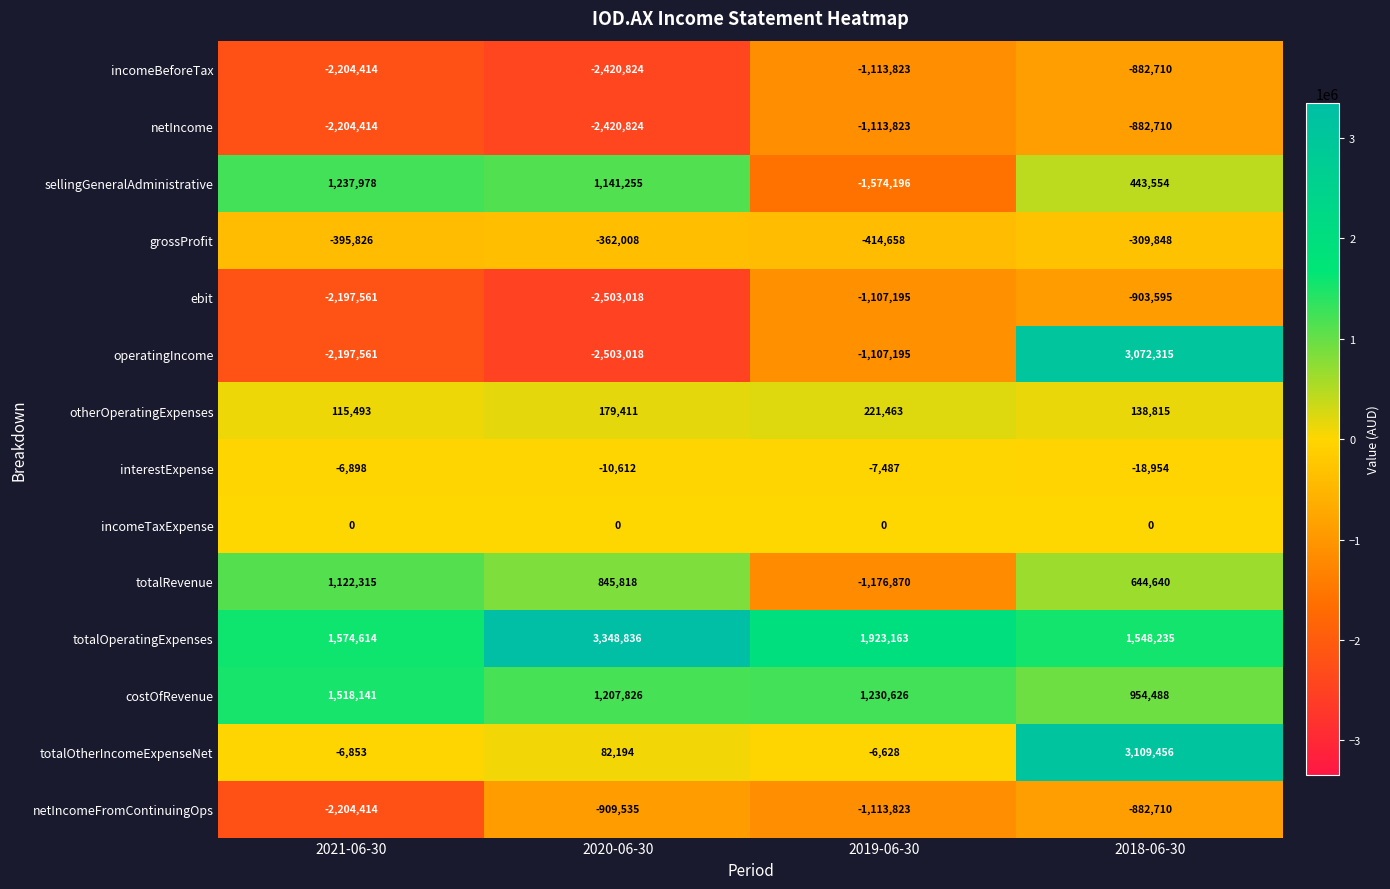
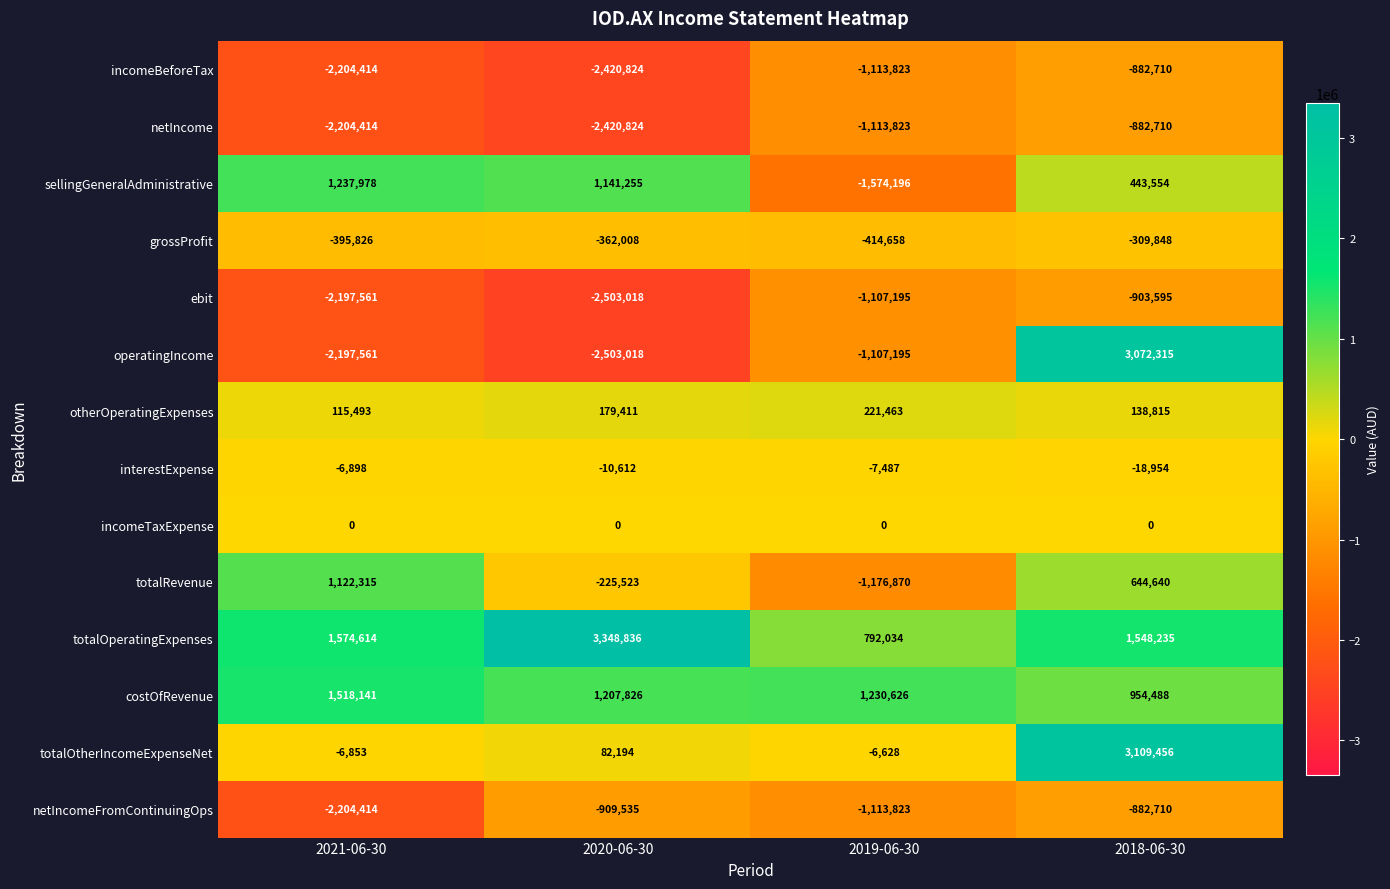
  {
    "incomeBeforeTax": {
      "2021-06-30": "-2,204,414",
      "2020-06-30": "-2,420,824",
      "2019-06-30": "-1,113,823",
      "2018-06-30": "-882,710"
    },
    "netIncome": {
      "2021-06-30": "-2,204,414",
      "2020-06-30": "-2,420,824",
      "2019-06-30": "-1,113,823",
      "2018-06-30": "-882,710"
    },
    "sellingGeneralAdministrative": {
      "2021-06-30": "1,237,978",
      "2020-06-30": "1,141,255",
      "2019-06-30": "-1,574,196",
      "2018-06-30": "443,554"
    },
    "grossProfit": {
      "2021-06-30": "-395,826",
      "2020-06-30": "-362,008",
      "2019-06-30": "-414,658",
      "2018-06-30": "-309,848"
    },
    "ebit": {
      "2021-06-30": "-2,197,561",
      "2020-06-30": "-2,503,018",
      "2019-06-30": "-1,107,195",
      "2018-06-30": "-903,595"
    },
    "operatingIncome": {
      "2021-06-30": "-2,197,561",
      "2020-06-30": "-2,503,018",
      "2019-06-30": "-1,107,195",
      "2018-06-30": "3,072,315"
    },
    "otherOperatingExpenses": {
      "2021-06-30": "115,493",
      "2020-06-30": "179,411",
      "2019-06-30": "221,463",
      "2018-06-30": "138,815"
    },
    "interestExpense": {
      "2021-06-30": "-6,898",
      "2020-06-30": "-10,612",
      "2019-06-30": "-7,487",
      "2018-06-30": "-18,954"
    },
    "incomeTaxExpense": {
      "2021-06-30": "0",
      "2020-06-30": "0",
      "2019-06-30": "0",
      "2018-06-30": "0"
    },
    "totalRevenue": {
      "2021-06-30": "1,122,315",
-     "2020-06-30": "845,818",
+     "2020-06-30": "-225,523",
      "2019-06-30": "-1,176,870",
      "2018-06-30": "644,640"
    },
    "totalOperatingExpenses": {
      "2021-06-30": "1,574,614",
      "2020-06-30": "3,348,836",
-     "2019-06-30": "1,923,163",
+     "2019-06-30": "792,034",
      "2018-06-30": "1,548,235"
    },
    "costOfRevenue": {
      "2021-06-30": "1,518,141",
      "2020-06-30": "1,207,826",
      "2019-06-30": "1,230,626",
      "2018-06-30": "954,488"
    },
    "totalOtherIncomeExpenseNet": {
      "2021-06-30": "-6,853",
      "2020-06-30": "82,194",
      "2019-06-30": "-6,628",
      "2018-06-30": "3,109,456"
    },
    "netIncomeFromContinuingOps": {
      "2021-06-30": "-2,204,414",
      "2020-06-30": "-909,535",
      "2019-06-30": "-1,113,823",
      "2018-06-30": "-882,710"
    }
  }
